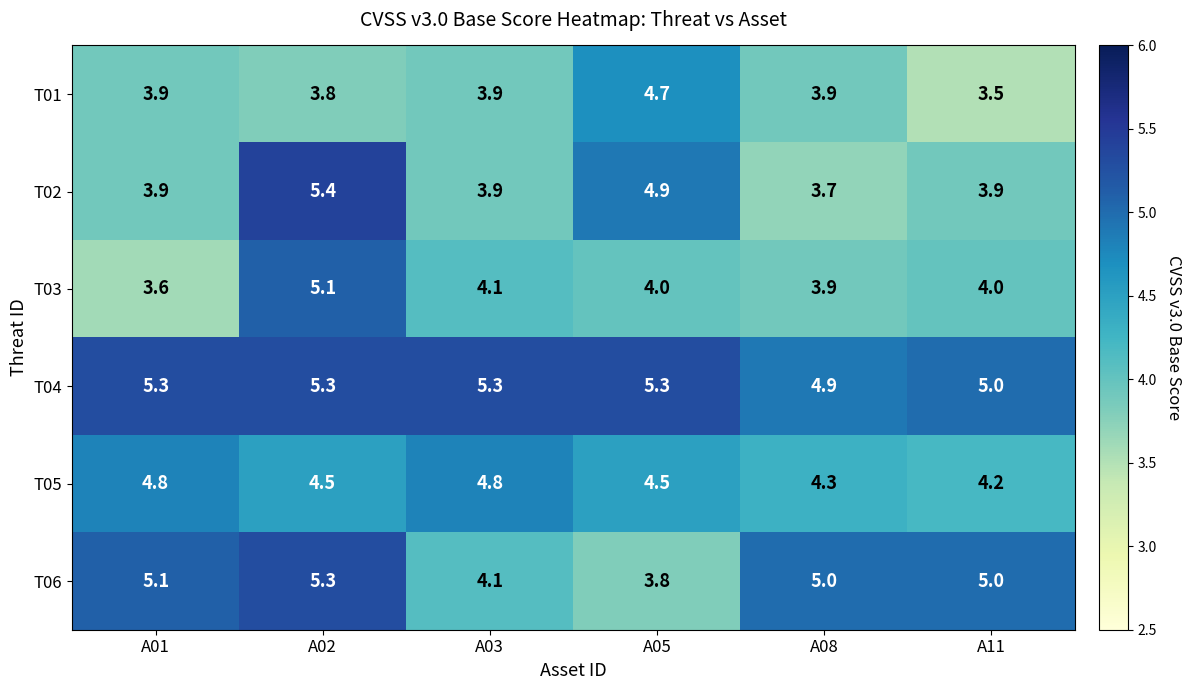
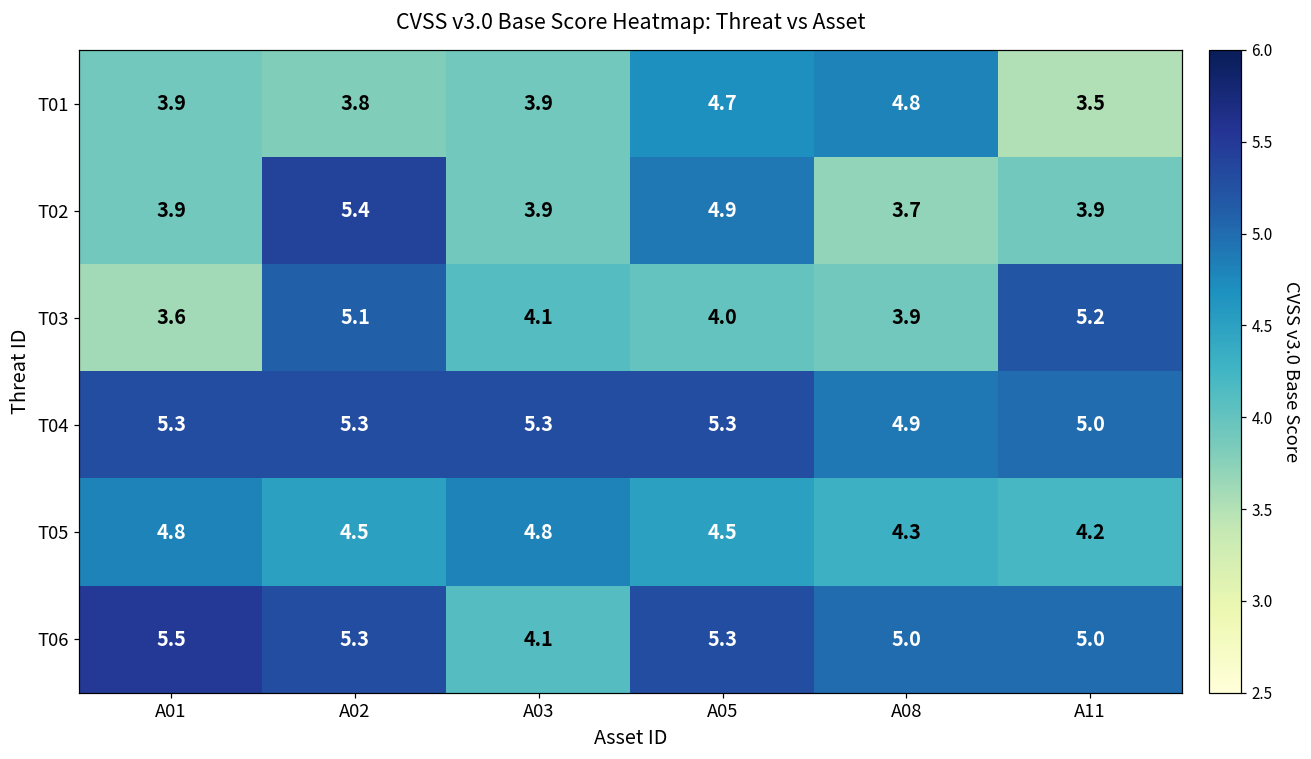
  {
    "T01": {
      "A01": 3.9,
      "A02": 3.8,
      "A03": 3.9,
      "A05": 4.7,
-     "A08": 3.9,
+     "A08": 4.8,
      "A11": 3.5
    },
    "T02": {
      "A01": 3.9,
      "A02": 5.4,
      "A03": 3.9,
      "A05": 4.9,
      "A08": 3.7,
      "A11": 3.9
    },
    "T03": {
      "A01": 3.6,
      "A02": 5.1,
      "A03": 4.1,
      "A05": 4.0,
      "A08": 3.9,
-     "A11": 4.0
+     "A11": 5.2
    },
    "T04": {
      "A01": 5.3,
      "A02": 5.3,
      "A03": 5.3,
      "A05": 5.3,
      "A08": 4.9,
      "A11": 5.0
    },
    "T05": {
      "A01": 4.8,
      "A02": 4.5,
      "A03": 4.8,
      "A05": 4.5,
      "A08": 4.3,
      "A11": 4.2
    },
    "T06": {
-     "A01": 5.1,
+     "A01": 5.5,
      "A02": 5.3,
      "A03": 4.1,
-     "A05": 3.8,
+     "A05": 5.3,
      "A08": 5.0,
      "A11": 5.0
    }
  }
